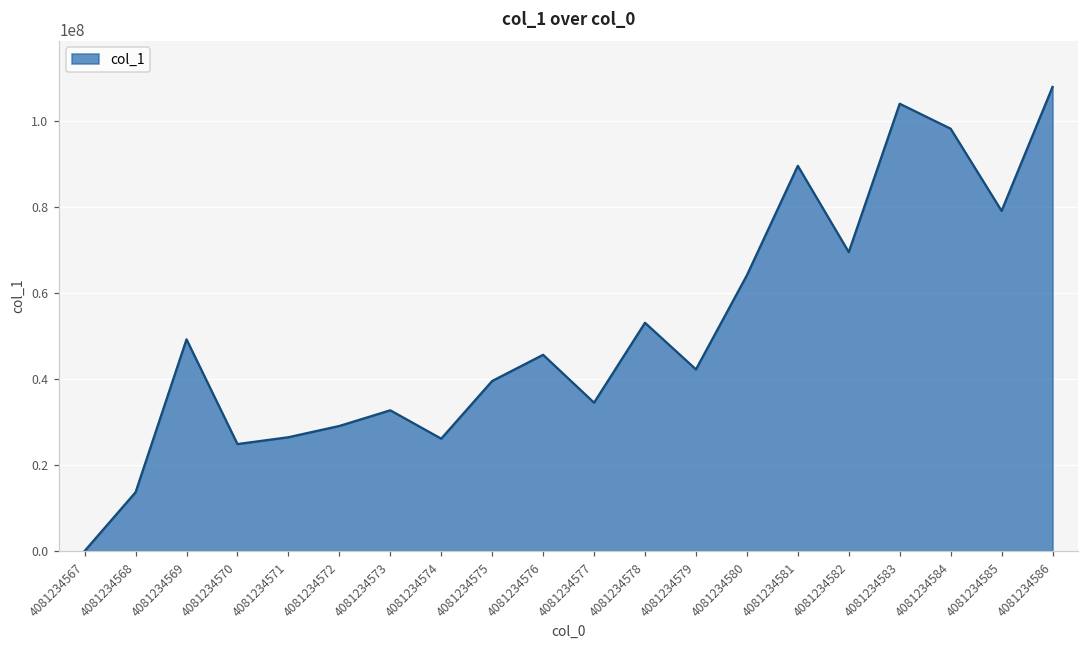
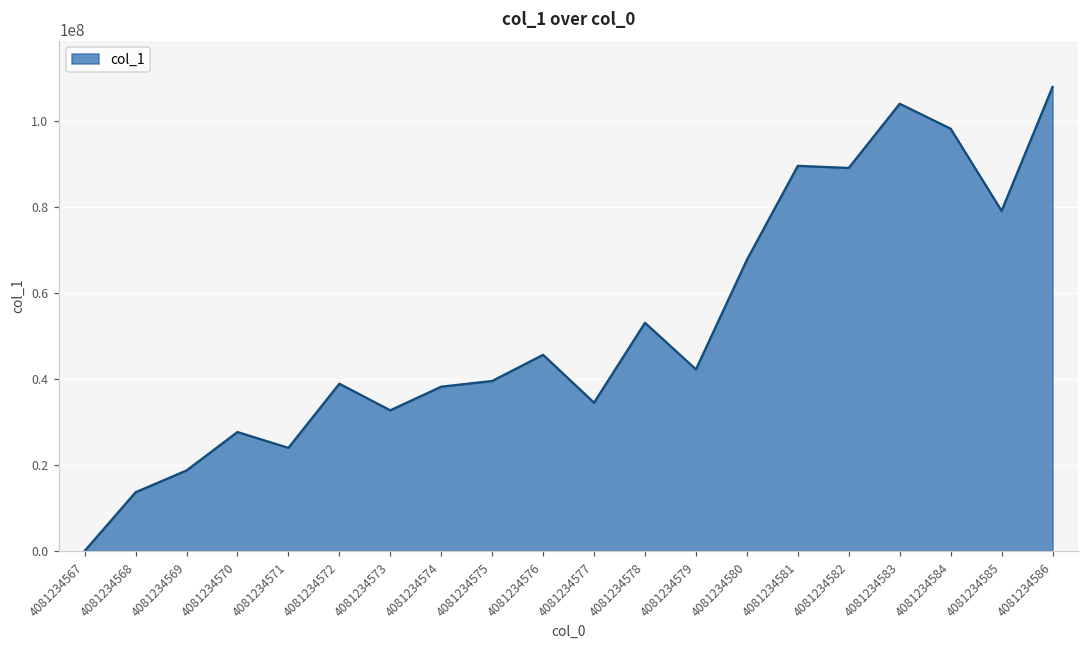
  {
    "4081234567": 0,
    "4081234568": 14000000,
-   "4081234569": 49000000,
-   "4081234570": 25000000,
-   "4081234571": 26000000,
-   "4081234572": 29000000,
+   "4081234569": 19000000,
+   "4081234570": 28000000,
+   "4081234571": 24000000,
+   "4081234572": 39000000,
    "4081234573": 33000000,
-   "4081234574": 26000000,
+   "4081234574": 38000000,
    "4081234575": 40000000,
    "4081234576": 46000000,
    "4081234577": 35000000,
    "4081234578": 53000000,
    "4081234579": 42000000,
-   "4081234580": 64000000,
+   "4081234580": 68000000,
    "4081234581": 90000000,
-   "4081234582": 70000000,
+   "4081234582": 89000000,
    "4081234583": 104000000,
    "4081234584": 98000000,
    "4081234585": 79000000,
    "4081234586": 108000000
  }
